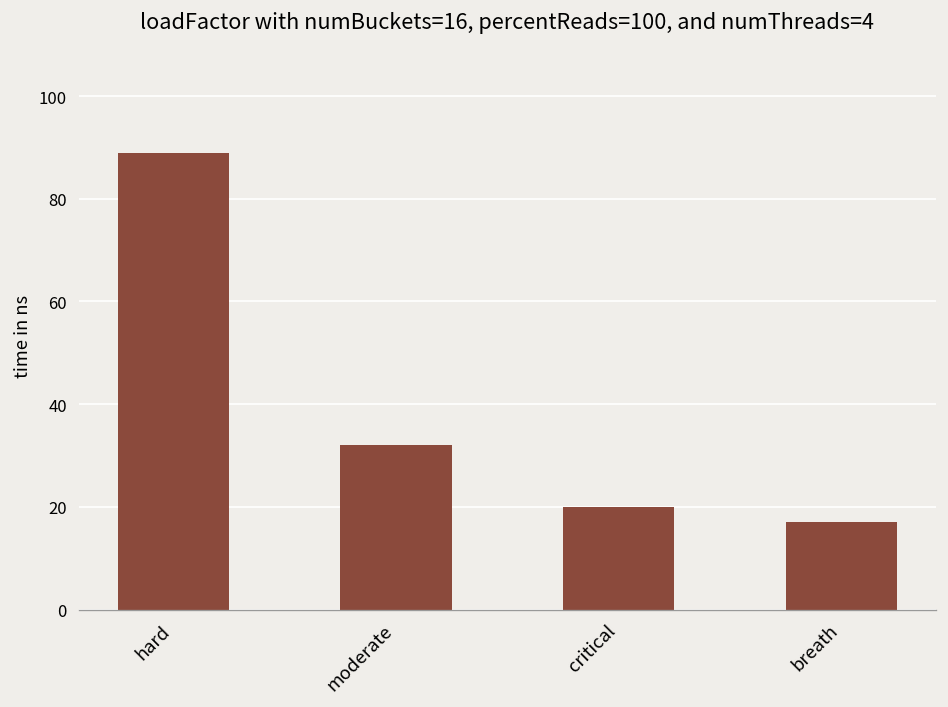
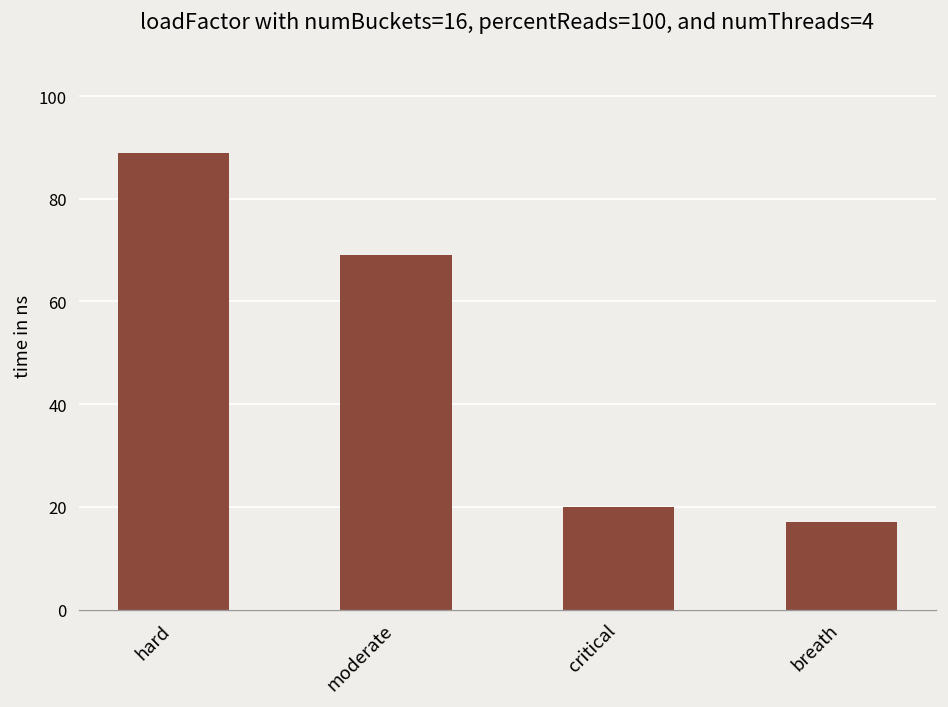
  {
    "hard": 89,
-   "moderate": 32,
+   "moderate": 69,
    "critical": 20,
    "breath": 17
  }
